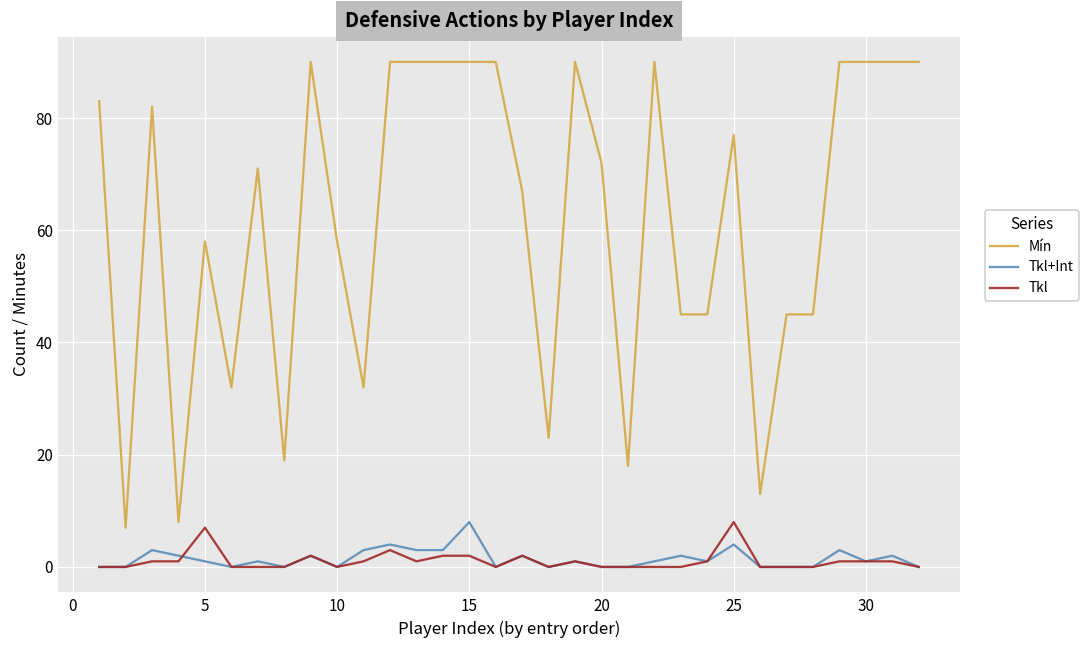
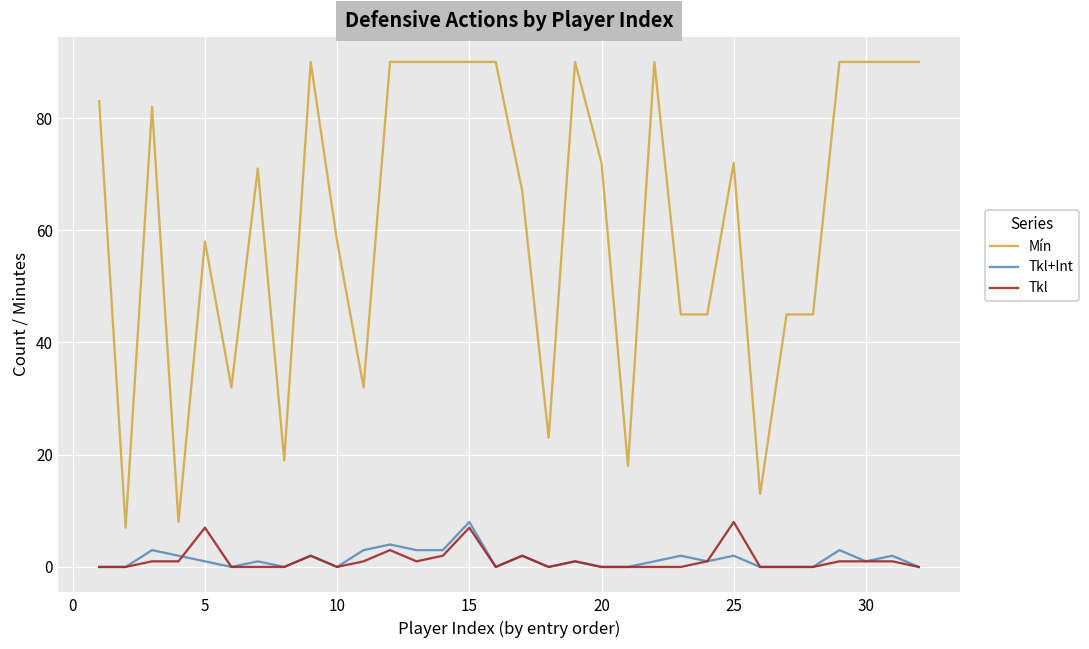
  {
    "Mín": {
      "5": 58,
      "10": 58,
      "15": 90,
      "20": 72,
-     "25": 77,
+     "25": 72,
      "30": 90
    },
    "Tkl+Int": {
      "5": 1,
      "15": 8,
-     "25": 4
+     "25": 2
    },
    "Tkl": {
      "5": 7,
-     "15": 2,
+     "15": 7,
      "25": 8
    }
  }
